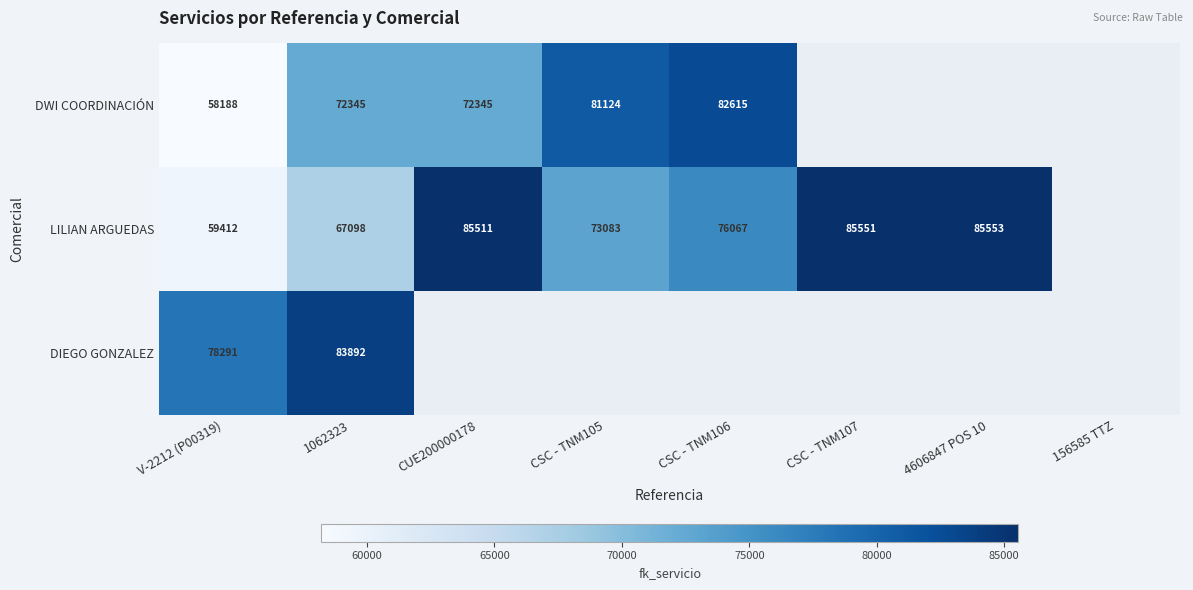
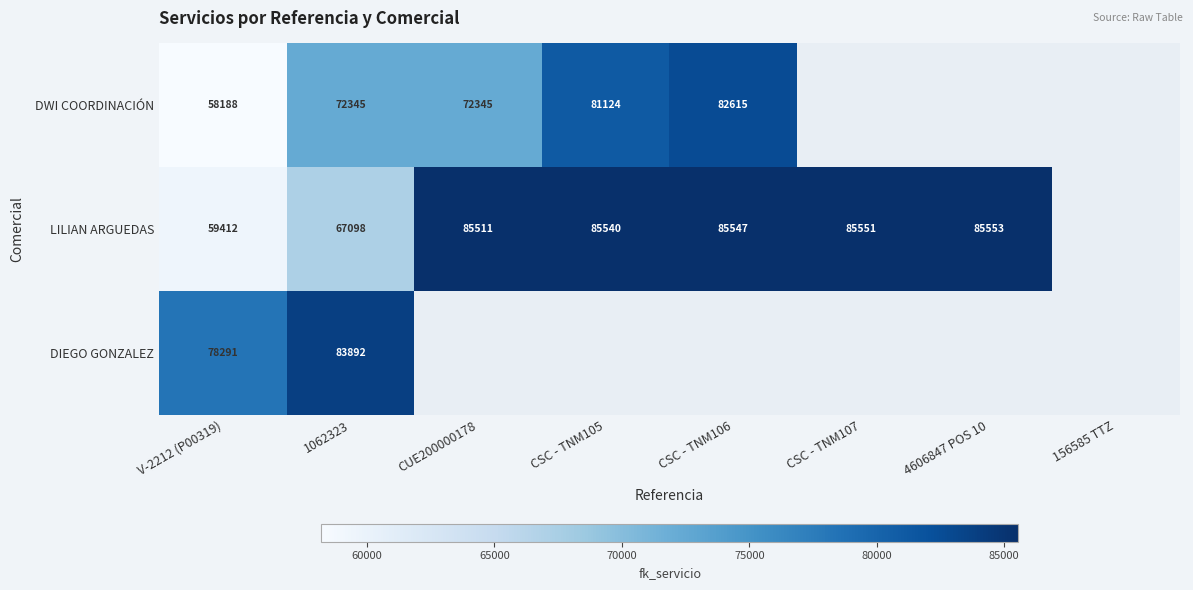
  {
    "DWI COORDINACIÓN": {
      "V-2212 (P00319)": 58188,
      "1062323": 72345,
      "CUE200000178": 72345,
      "CSC - TNM105": 81124,
      "CSC - TNM106": 82615
    },
    "LILIAN ARGUEDAS": {
      "V-2212 (P00319)": 59412,
      "1062323": 67098,
      "CUE200000178": 85511,
-     "CSC - TNM105": 73083,
-     "CSC - TNM106": 76067,
+     "CSC - TNM105": 85540,
+     "CSC - TNM106": 85547,
      "CSC - TNM107": 85551,
      "4606847 POS 10": 85553
    },
    "DIEGO GONZALEZ": {
      "V-2212 (P00319)": 78291,
      "1062323": 83892
    }
  }
